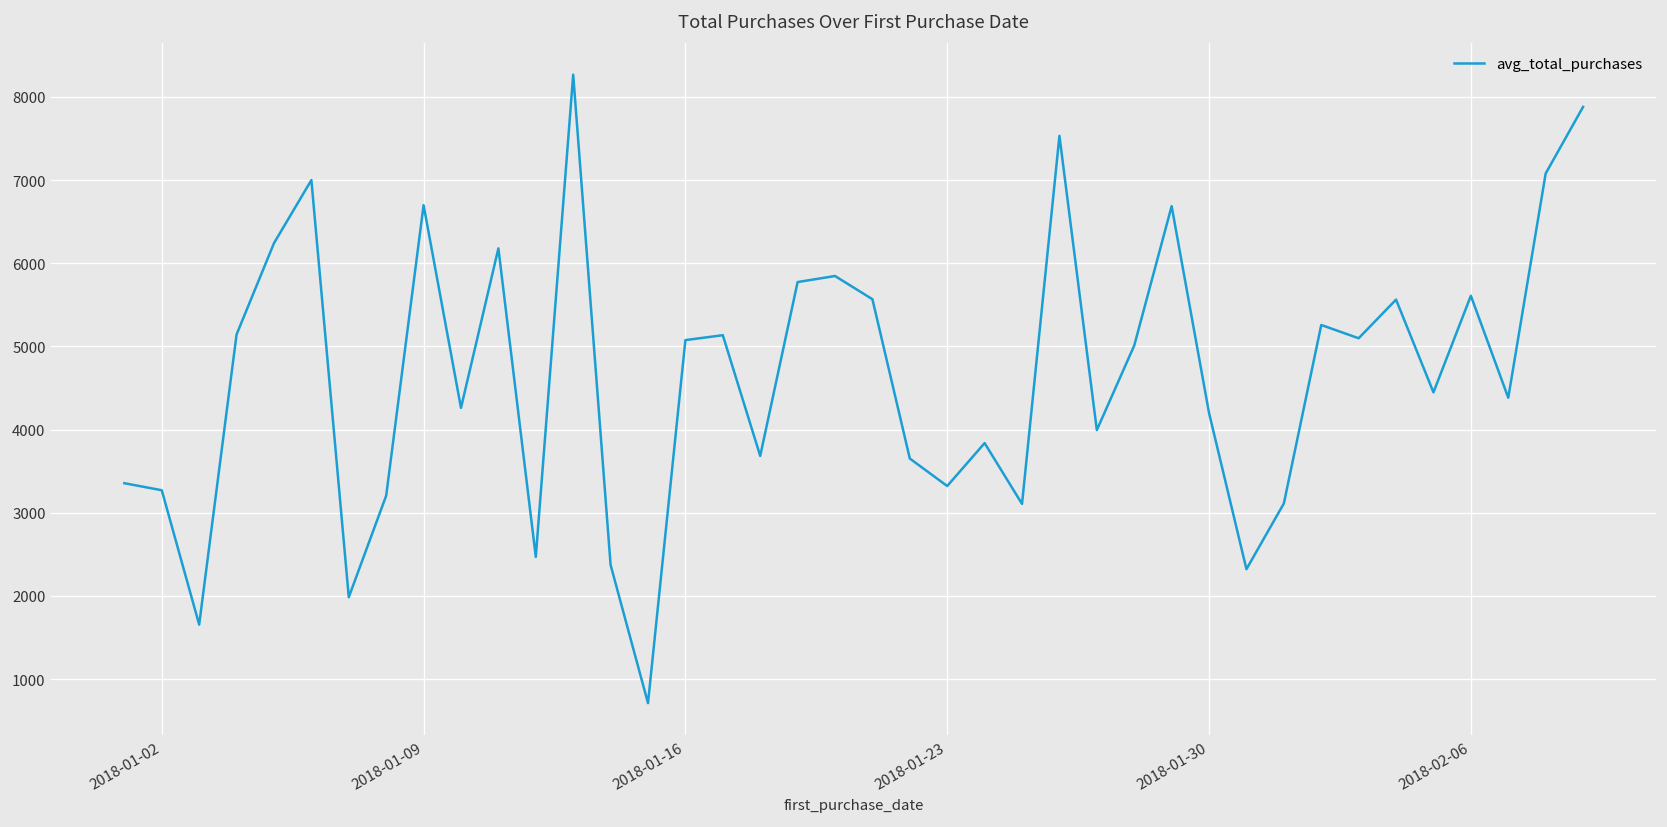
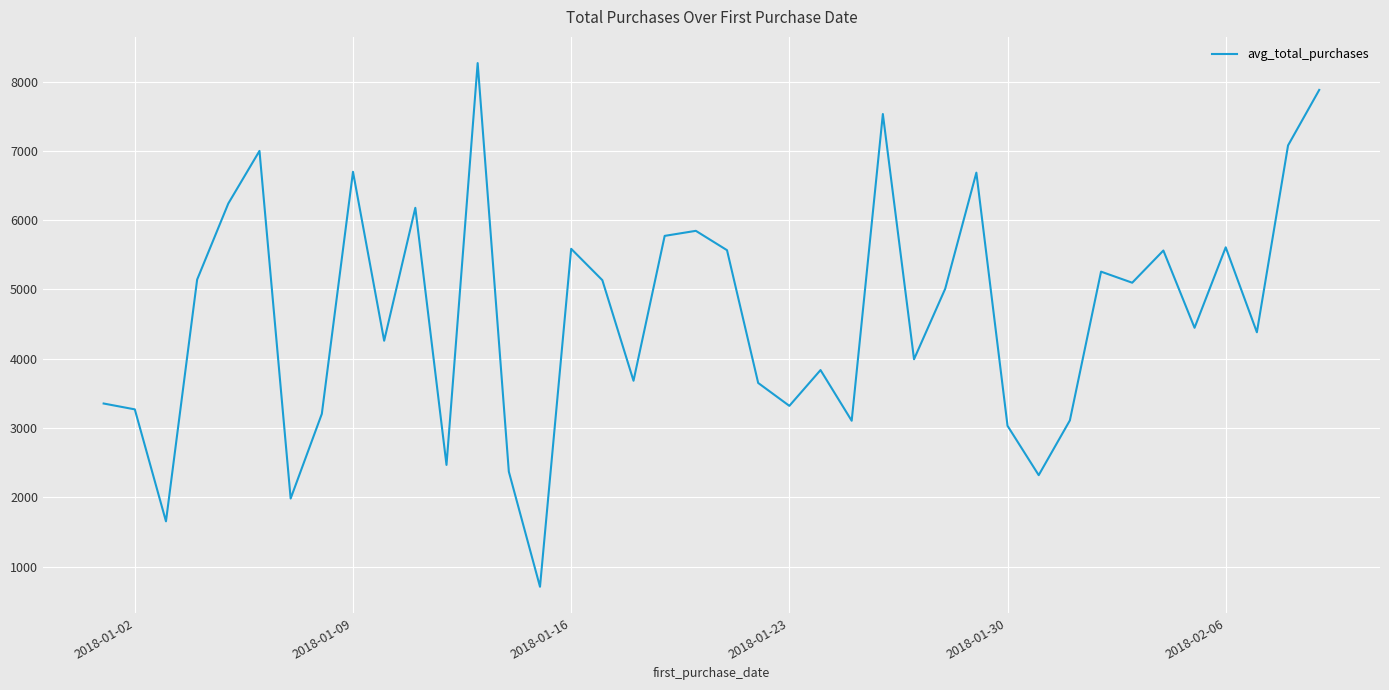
  {
    "2018-01-02": 3300,
    "2018-01-09": 6700,
-   "2018-01-16": 5100,
+   "2018-01-16": 5600,
    "2018-01-23": 3300,
-   "2018-01-30": 4200,
+   "2018-01-30": 3000,
    "2018-02-06": 5600
  }
